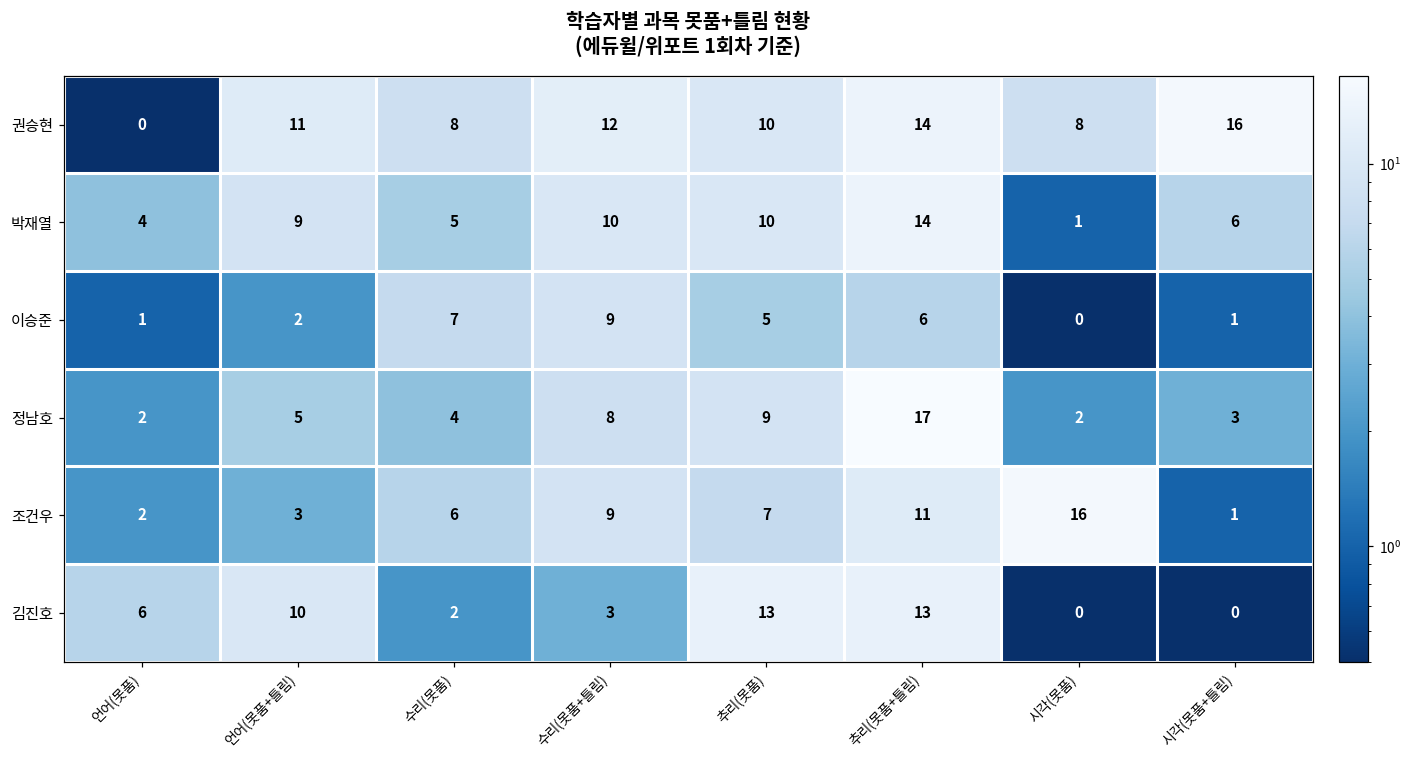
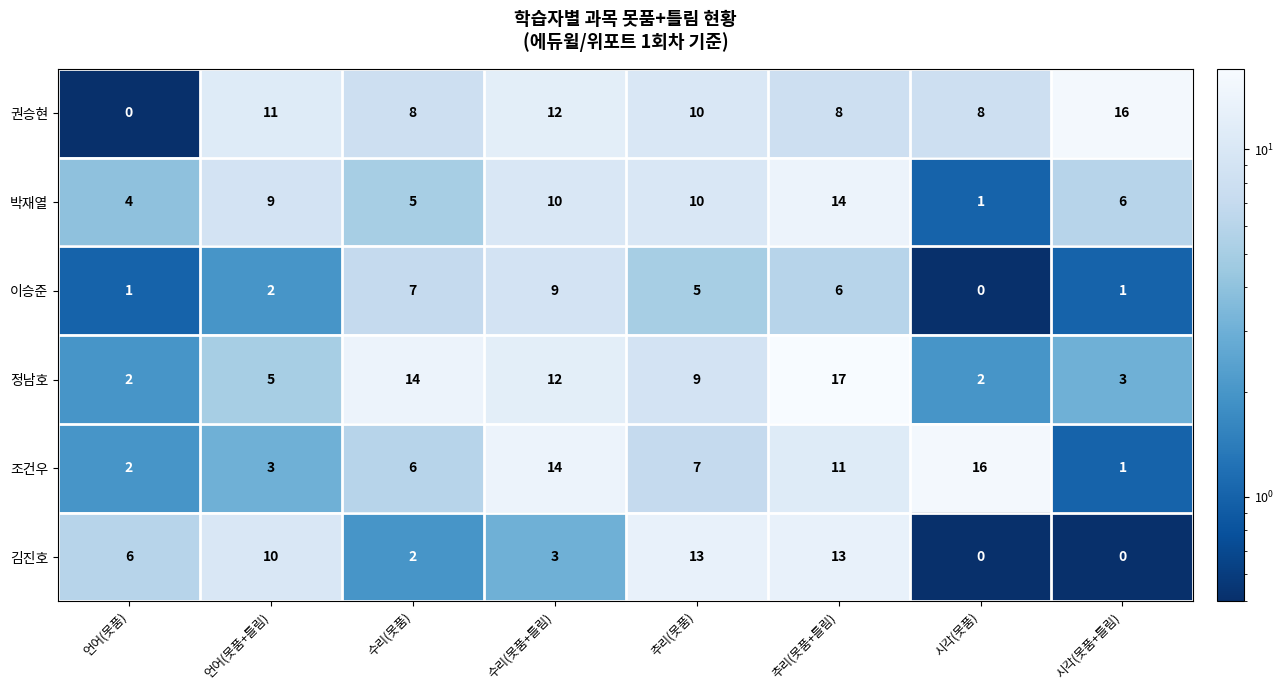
  {
    "권승현": {
      "언어(못품)": 0,
      "언어(못품+틀림)": 11,
      "수리(못품)": 8,
      "수리(못품+틀림)": 12,
      "추리(못품)": 10,
-     "추리(못품+틀림)": 14,
+     "추리(못품+틀림)": 8,
      "시각(못품)": 8,
      "시각(못품+틀림)": 16
    },
    "박재열": {
      "언어(못품)": 4,
      "언어(못품+틀림)": 9,
      "수리(못품)": 5,
      "수리(못품+틀림)": 10,
      "추리(못품)": 10,
      "추리(못품+틀림)": 14,
      "시각(못품)": 1,
      "시각(못품+틀림)": 6
    },
    "이승준": {
      "언어(못품)": 1,
      "언어(못품+틀림)": 2,
      "수리(못품)": 7,
      "수리(못품+틀림)": 9,
      "추리(못품)": 5,
      "추리(못품+틀림)": 6,
      "시각(못품)": 0,
      "시각(못품+틀림)": 1
    },
    "정남호": {
      "언어(못품)": 2,
      "언어(못품+틀림)": 5,
-     "수리(못품)": 4,
-     "수리(못품+틀림)": 8,
+     "수리(못품)": 14,
+     "수리(못품+틀림)": 12,
      "추리(못품)": 9,
      "추리(못품+틀림)": 17,
      "시각(못품)": 2,
      "시각(못품+틀림)": 3
    },
    "조건우": {
      "언어(못품)": 2,
      "언어(못품+틀림)": 3,
      "수리(못품)": 6,
-     "수리(못품+틀림)": 9,
+     "수리(못품+틀림)": 14,
      "추리(못품)": 7,
      "추리(못품+틀림)": 11,
      "시각(못품)": 16,
      "시각(못품+틀림)": 1
    },
    "김진호": {
      "언어(못품)": 6,
      "언어(못품+틀림)": 10,
      "수리(못품)": 2,
      "수리(못품+틀림)": 3,
      "추리(못품)": 13,
      "추리(못품+틀림)": 13,
      "시각(못품)": 0,
      "시각(못품+틀림)": 0
    }
  }
